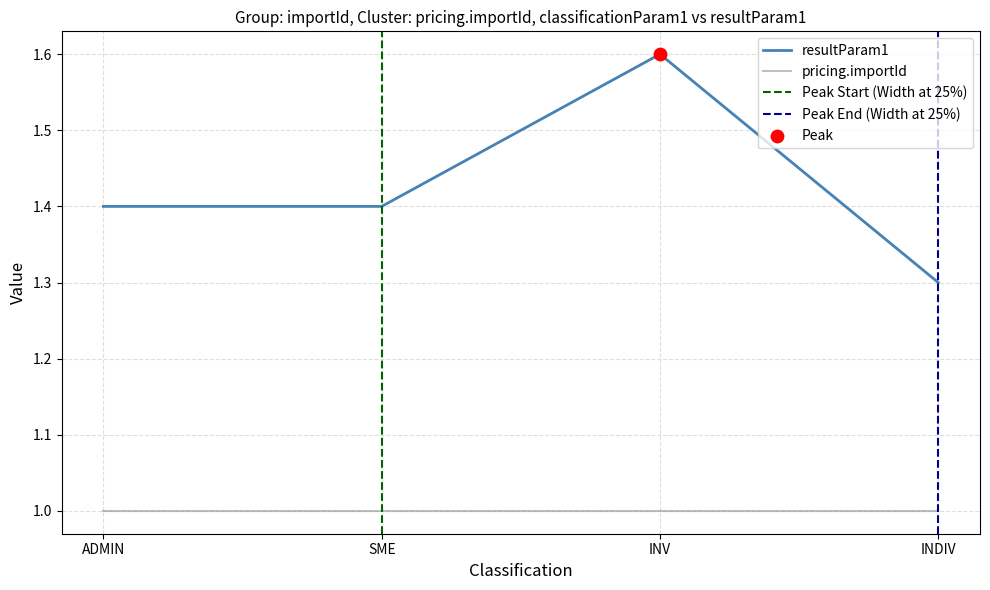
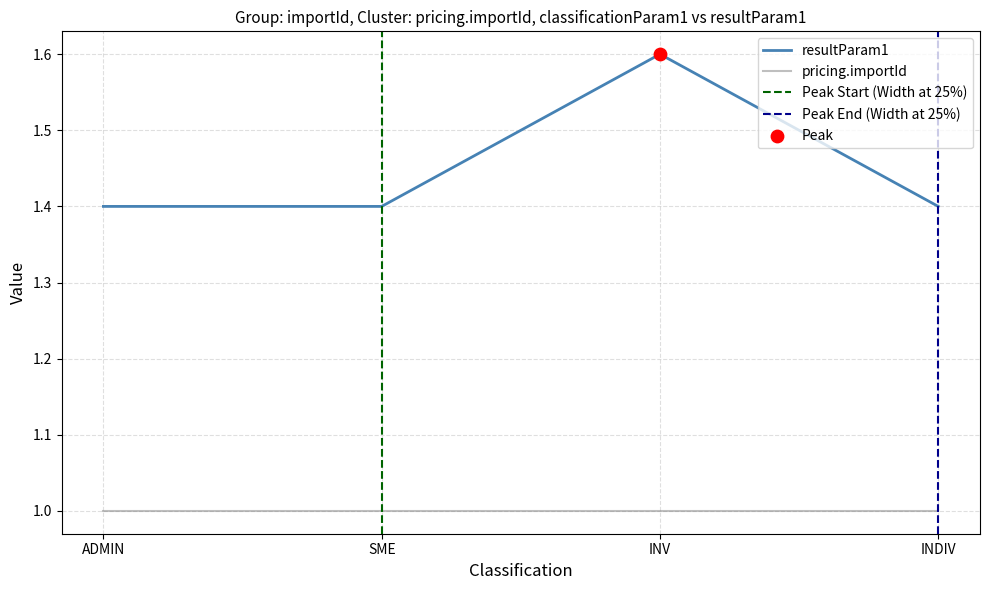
  {
    "resultParam1": {
      "ADMIN": 1.4,
      "SME": 1.4,
-     "INDIV": 1.3
+     "INDIV": 1.4
    },
    "pricing.importId": {
      "ADMIN": 1.0,
      "SME": 1.0,
      "INV": 1.0,
      "INDIV": 1.0
    }
  }
